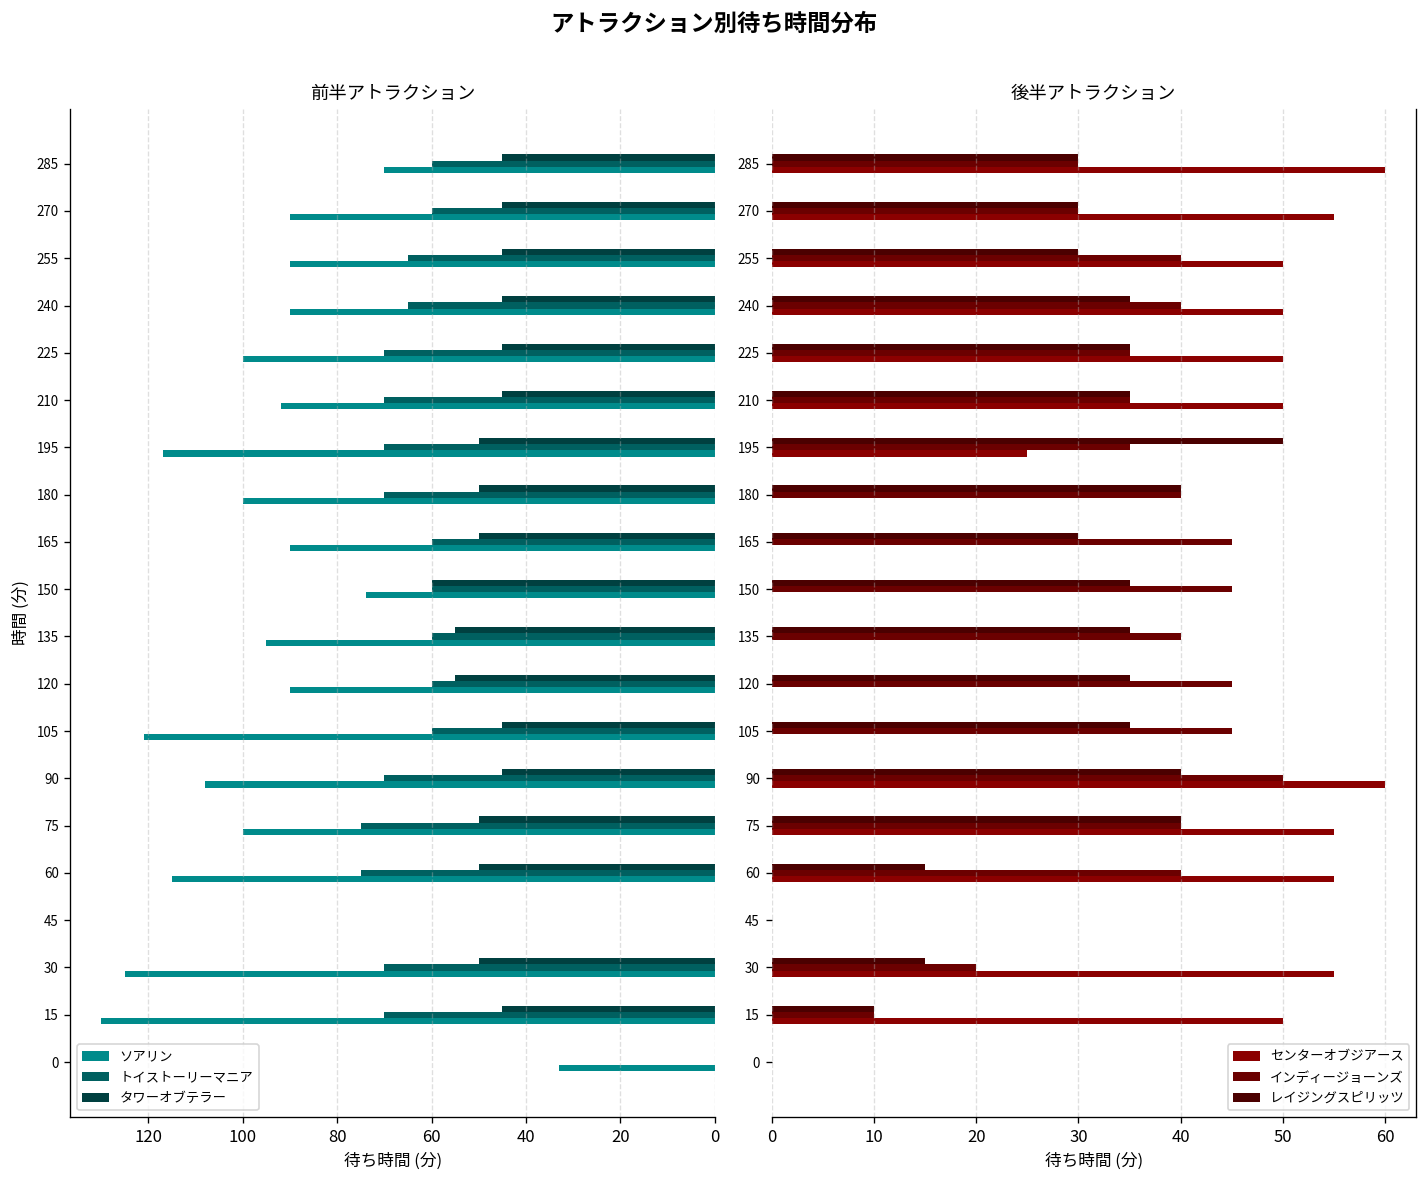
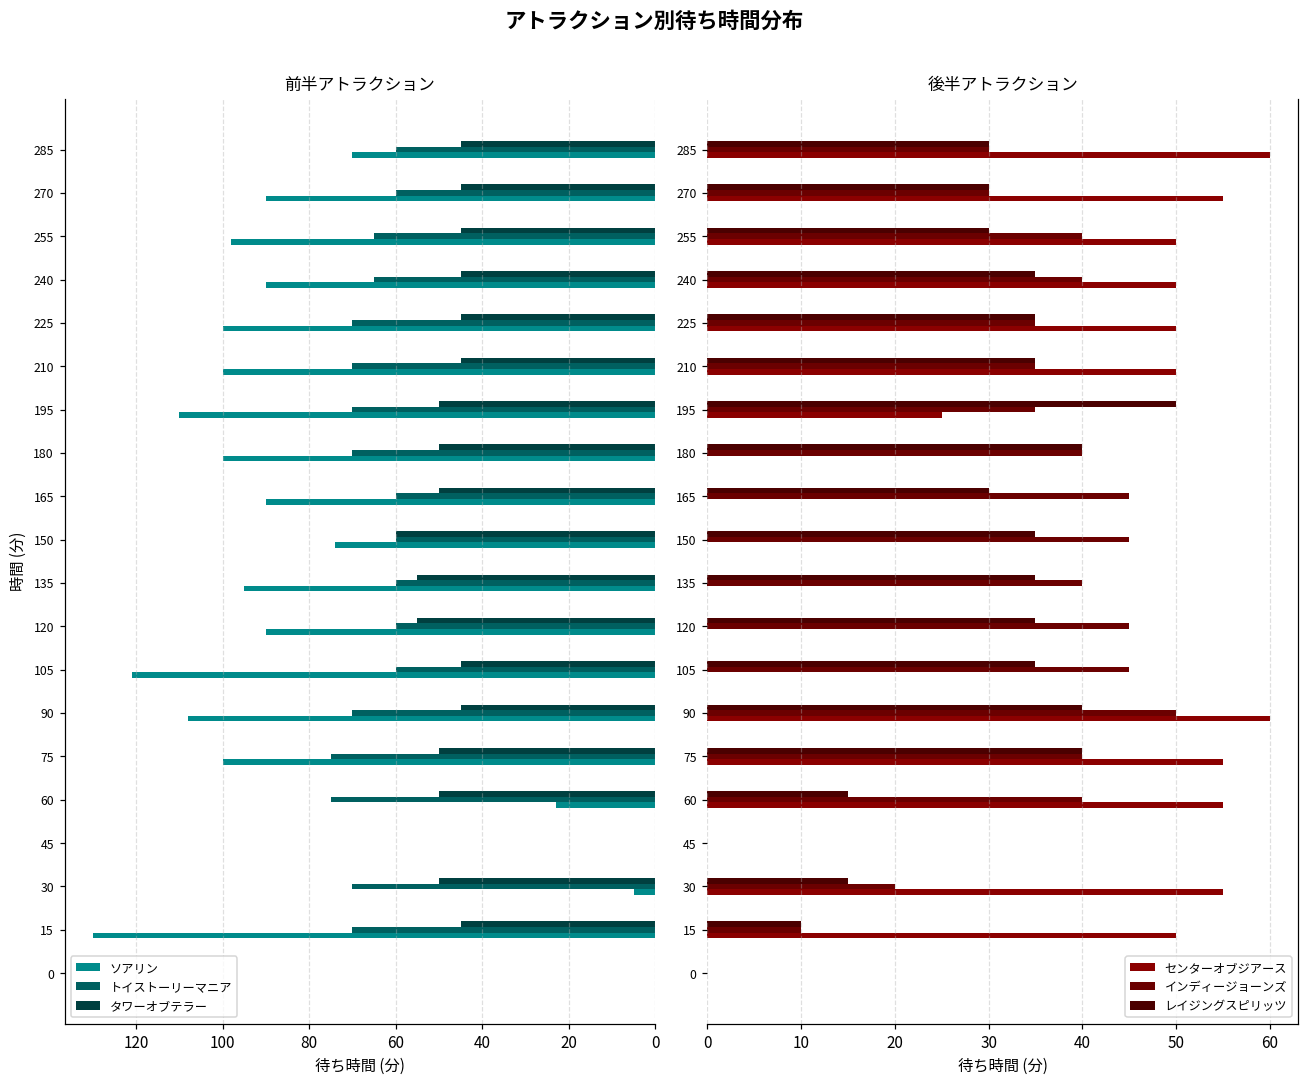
  {
    "前半アトラクション": {
      "ソアリン": {
        "285": 70,
        "270": 90,
-       "255": 90,
+       "255": 98,
        "240": 90,
        "225": 100,
-       "210": 92,
-       "195": 117,
+       "210": 100,
+       "195": 110,
        "180": 100,
        "165": 90,
        "150": 74,
        "135": 95,
        "120": 90,
        "105": 121,
        "90": 108,
        "75": 100,
-       "60": 115,
+       "60": 23,
        "45": 0,
-       "30": 125,
+       "30": 5,
        "15": 130,
-       "0": 33
+       "0": 0
      }
    }
  }
